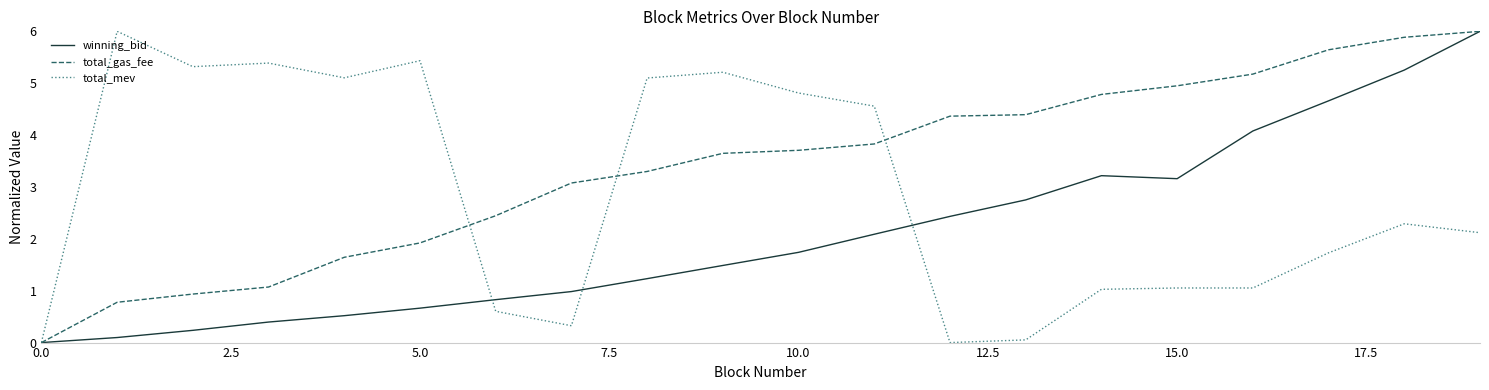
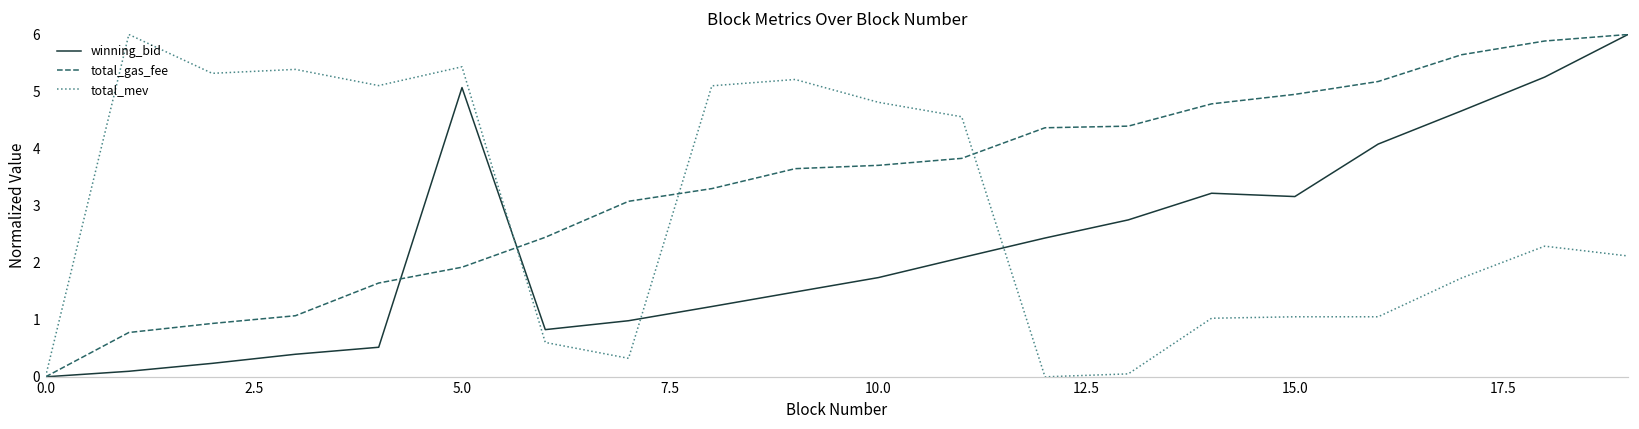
  {
    "winning_bid": {
-     "5.0": 0.7,
+     "5.0": 5.1,
      "10.0": 1.7,
      "15.0": 3.2
    }
  }
